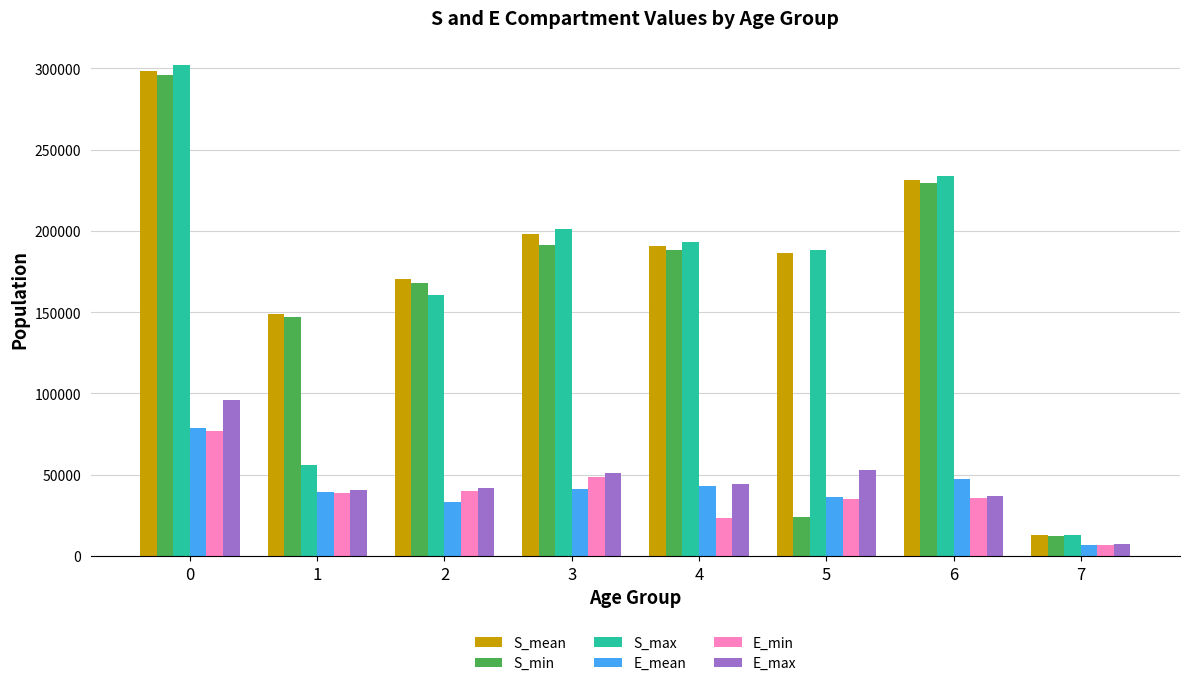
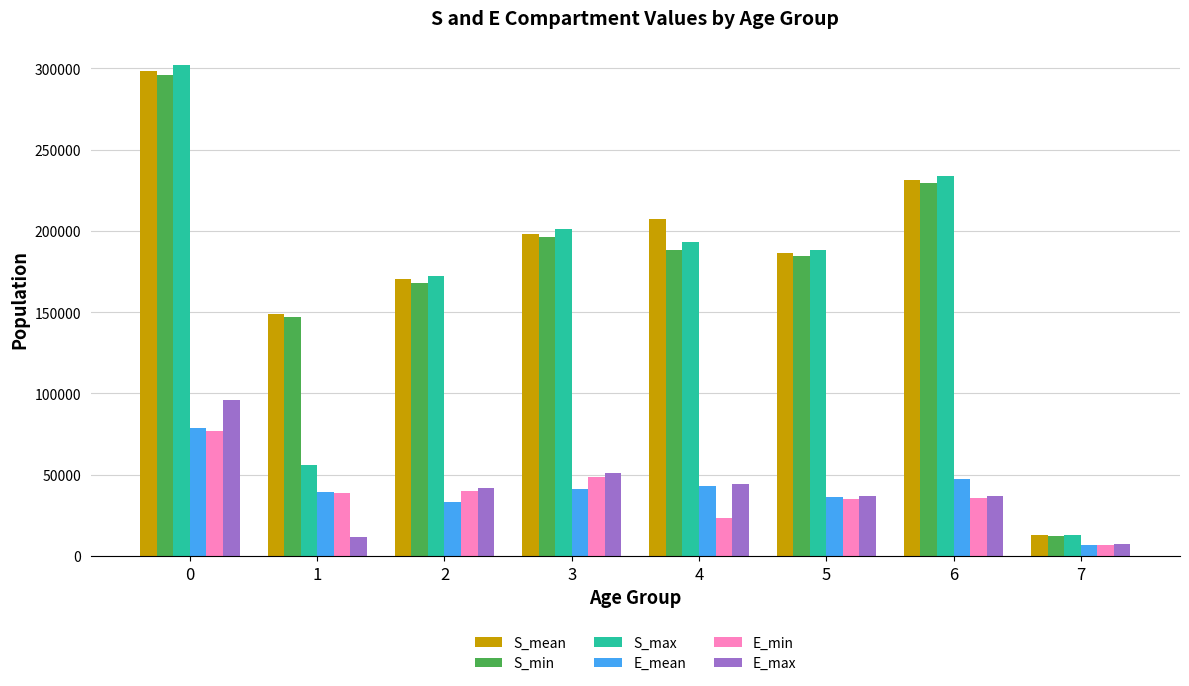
  {
    "S_mean": {
      "0": 299000,
      "1": 149000,
      "2": 170000,
      "3": 198000,
-     "4": 191000,
+     "4": 207000,
      "5": 186000,
      "6": 232000,
      "7": 13000
    },
    "S_min": {
      "0": 296000,
      "1": 147000,
      "2": 168000,
-     "3": 191000,
+     "3": 196000,
      "4": 188000,
-     "5": 24000,
+     "5": 184000,
      "6": 230000,
      "7": 12000
    },
    "S_max": {
      "0": 302000,
      "1": 56000,
-     "2": 160000,
+     "2": 172000,
      "3": 201000,
      "4": 193000,
      "5": 188000,
      "6": 234000,
      "7": 13000
    },
    "E_mean": {
      "0": 79000,
      "1": 40000,
      "2": 33000,
      "3": 41000,
      "4": 43000,
      "5": 36000,
      "6": 48000,
      "7": 7000
    },
    "E_min": {
      "0": 77000,
      "1": 39000,
      "2": 40000,
      "3": 49000,
      "4": 23000,
      "5": 35000,
      "6": 35000,
      "7": 7000
    },
    "E_max": {
      "0": 96000,
-     "1": 40000,
+     "1": 11000,
      "2": 42000,
      "3": 51000,
      "4": 44000,
-     "5": 53000,
+     "5": 37000,
      "6": 37000,
      "7": 7000
    }
  }
